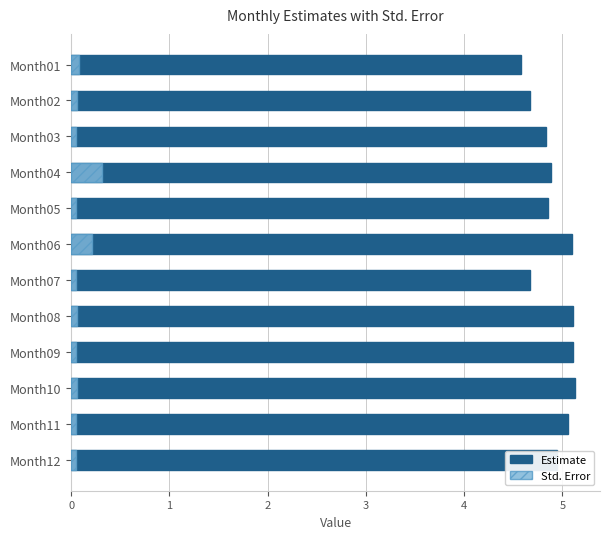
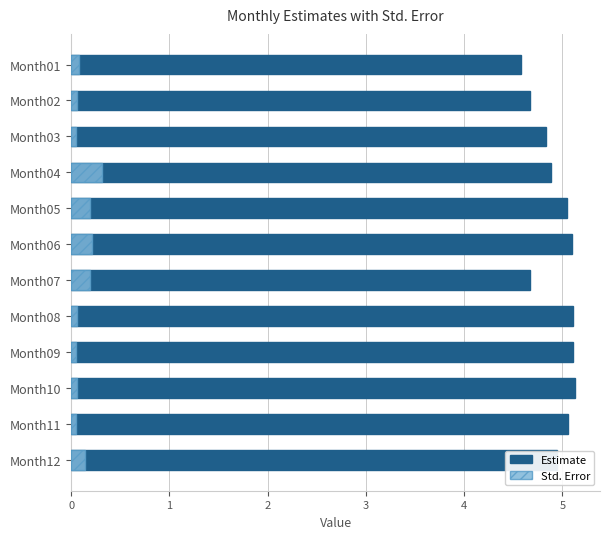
  {
    "Estimate": {
      "Month01": 4.6,
      "Month02": 4.7,
      "Month03": 4.8,
      "Month04": 4.9,
-     "Month05": 4.8,
+     "Month05": 5.0,
      "Month06": 5.1,
      "Month07": 4.7,
      "Month08": 5.1,
      "Month09": 5.1,
      "Month10": 5.1,
      "Month11": 5.1
    },
    "Std. Error": {
-     "Month05": 0.0,
-     "Month07": 0.0,
-     "Month12": 0.0
+     "Month05": 0.2,
+     "Month07": 0.2,
+     "Month12": 0.1
    }
  }
